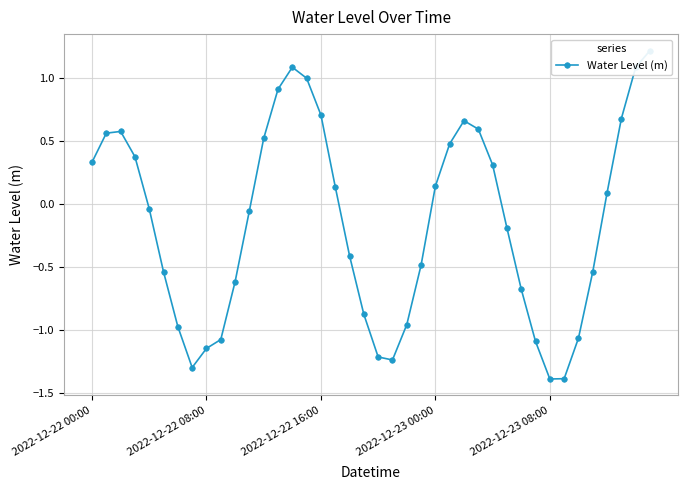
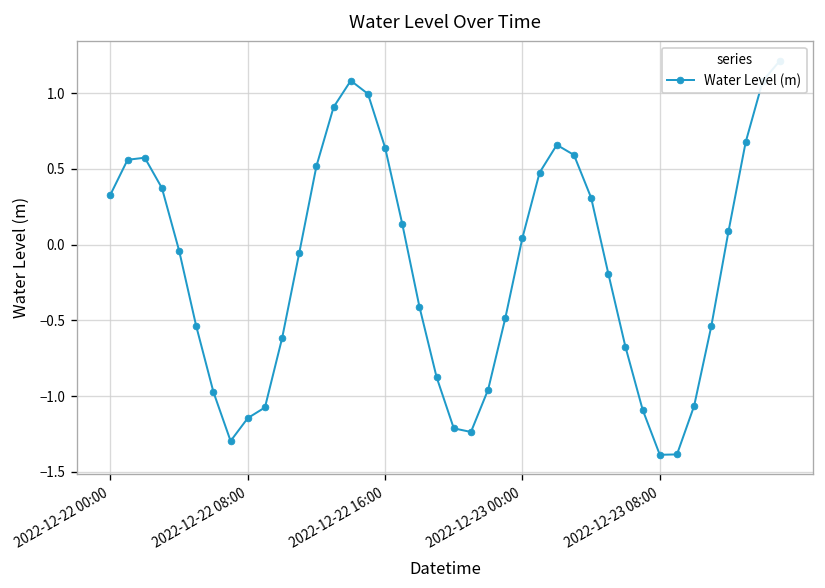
  {
    "2022-12-22 00:00": 0.33,
    "2022-12-22 08:00": -1.15,
-   "2022-12-22 16:00": 0.70,
-   "2022-12-23 00:00": 0.14,
+   "2022-12-22 16:00": 0.64,
+   "2022-12-23 00:00": 0.05,
    "2022-12-23 08:00": -1.39
  }
